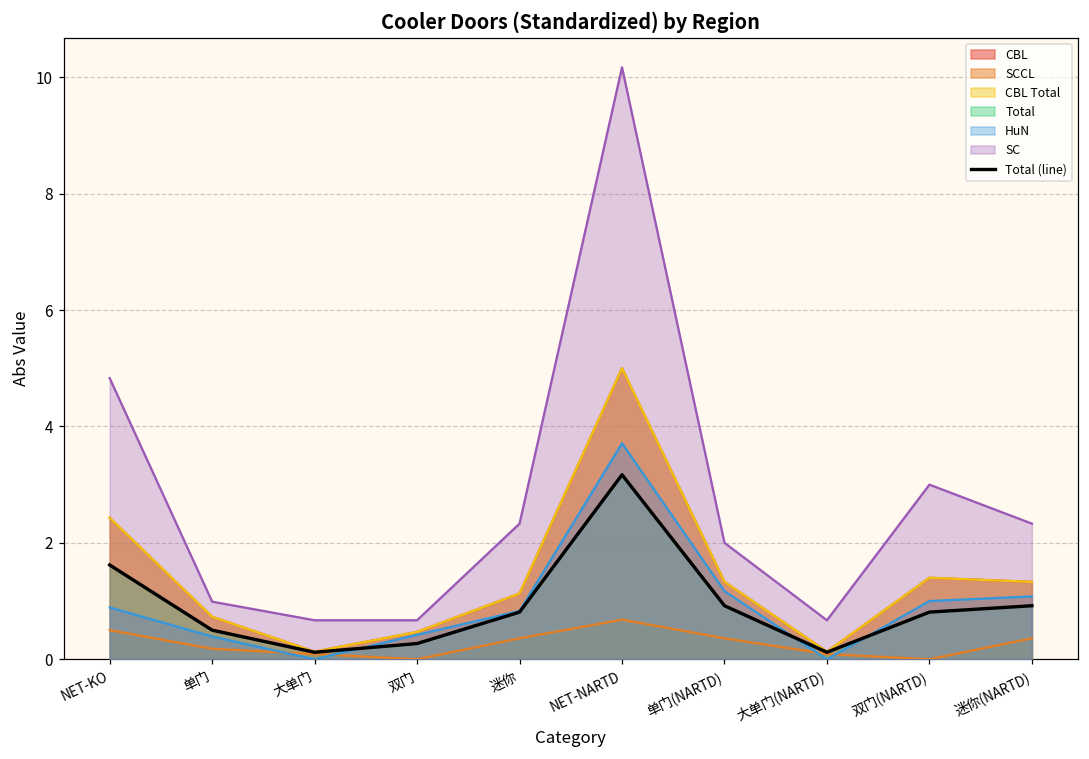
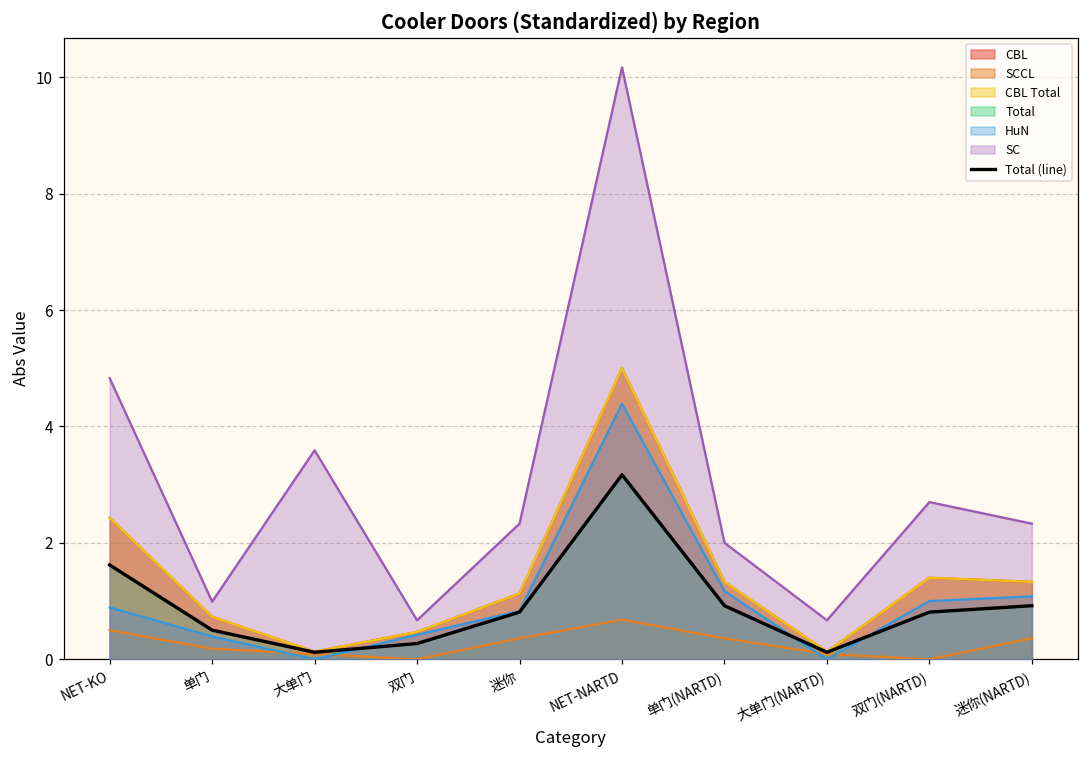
  {
    "Total": {
      "NET-KO": 1.6,
      "单门": 0.5,
      "双门": 0.3,
      "NET-NARTD": 3.2,
      "单门(NARTD)": 0.9,
      "双门(NARTD)": 0.8,
      "迷你(NARTD)": 0.9
    },
    "HuN": {
      "NET-KO": 0.9,
      "单门": 0.4,
      "大单门": 0.0,
      "双门": 0.4,
-     "NET-NARTD": 3.7,
+     "NET-NARTD": 4.4,
      "单门(NARTD)": 1.2,
      "大单门(NARTD)": 0.0,
      "双门(NARTD)": 1.0,
      "迷你(NARTD)": 1.1
    },
    "SC": {
      "NET-KO": 4.8,
      "单门": 1.0,
-     "大单门": 0.7,
+     "大单门": 3.6,
      "双门": 0.7,
      "迷你": 2.3,
      "NET-NARTD": 10.2,
      "单门(NARTD)": 2.0,
      "大单门(NARTD)": 0.7,
-     "双门(NARTD)": 3.0,
+     "双门(NARTD)": 2.7,
      "迷你(NARTD)": 2.3
    }
  }
